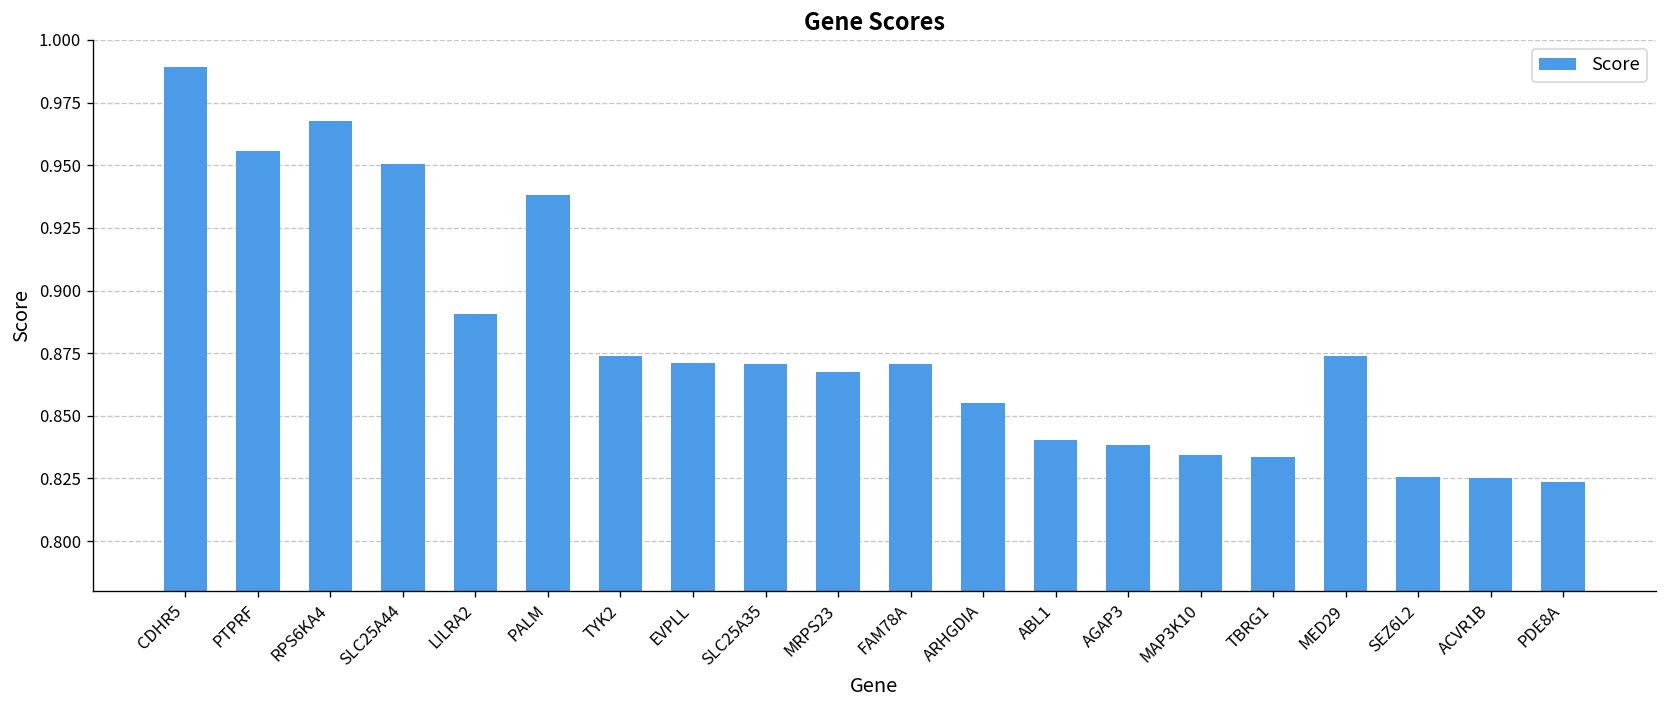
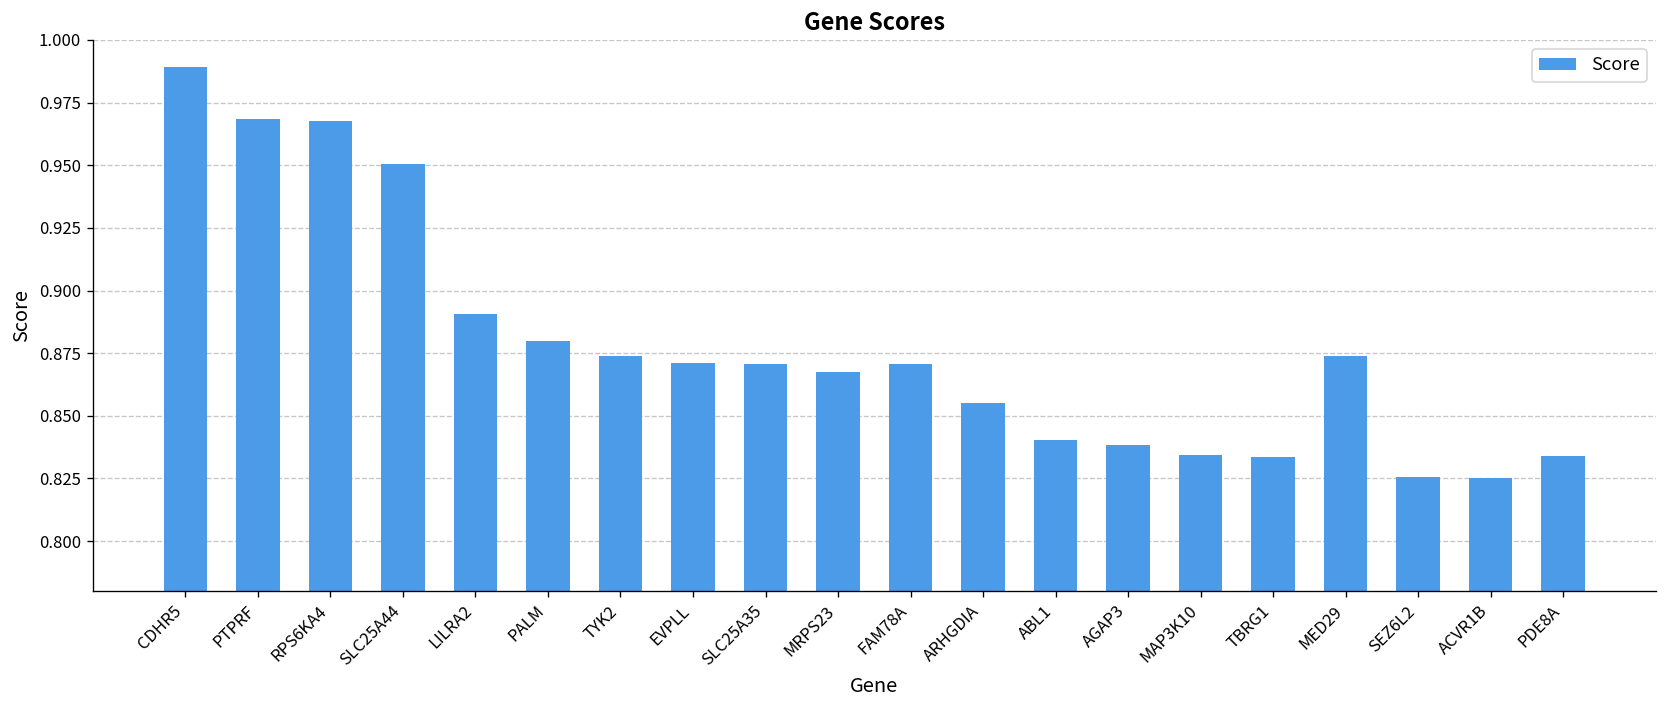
  {
    "CDHR5": 0.989,
-   "PTPRF": 0.956,
+   "PTPRF": 0.969,
    "RPS6KA4": 0.968,
    "SLC25A44": 0.950,
    "LILRA2": 0.891,
-   "PALM": 0.938,
+   "PALM": 0.880,
    "TYK2": 0.874,
    "EVPLL": 0.871,
    "SLC25A35": 0.871,
    "MRPS23": 0.868,
    "FAM78A": 0.871,
    "ARHGDIA": 0.855,
    "ABL1": 0.840,
    "AGAP3": 0.838,
    "MAP3K10": 0.834,
    "TBRG1": 0.834,
    "MED29": 0.874,
    "SEZ6L2": 0.826,
    "ACVR1B": 0.825,
-   "PDE8A": 0.823
+   "PDE8A": 0.834
  }
